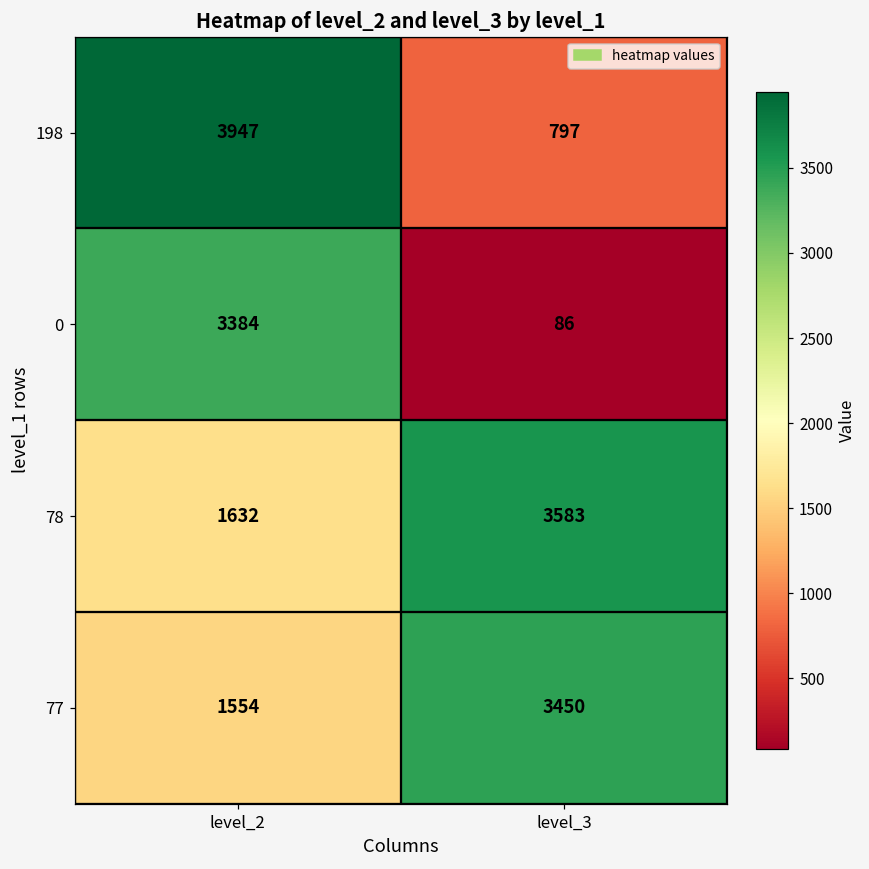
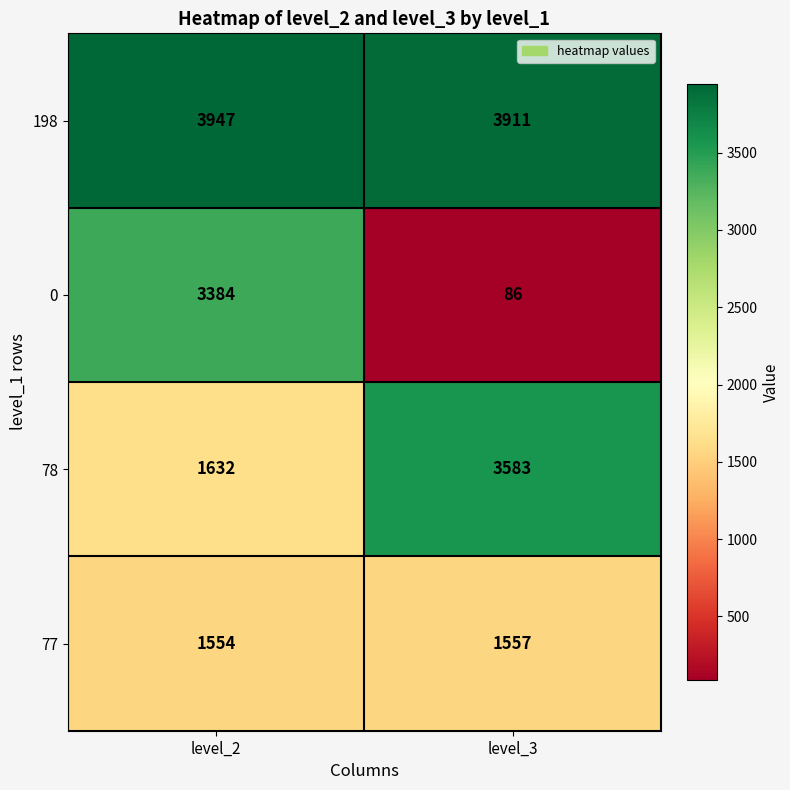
  {
    "198": {
      "level_2": 3947,
-     "level_3": 797
+     "level_3": 3911
    },
    "0": {
      "level_2": 3384,
      "level_3": 86
    },
    "78": {
      "level_2": 1632,
      "level_3": 3583
    },
    "77": {
      "level_2": 1554,
-     "level_3": 3450
+     "level_3": 1557
    }
  }
